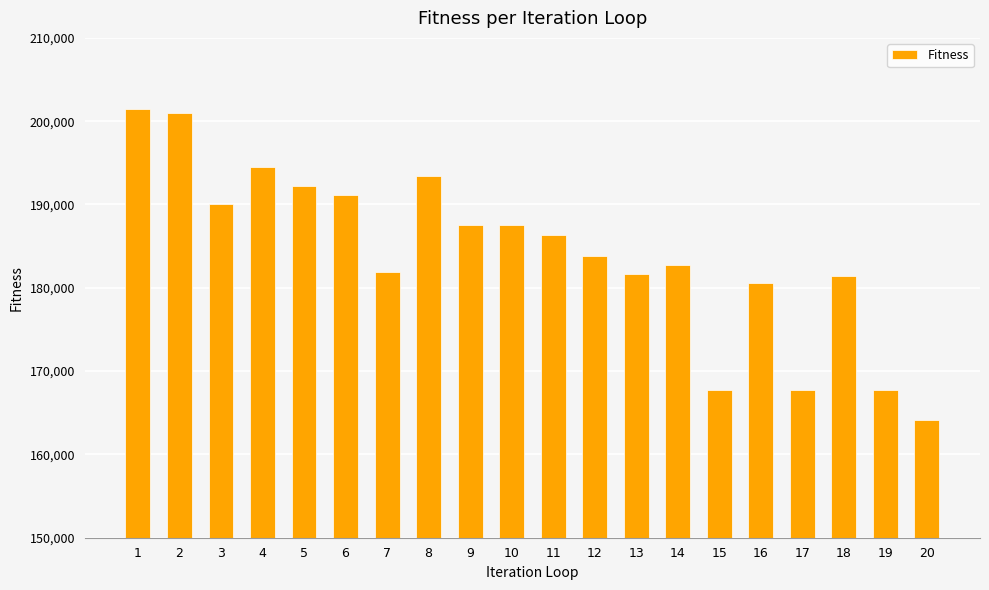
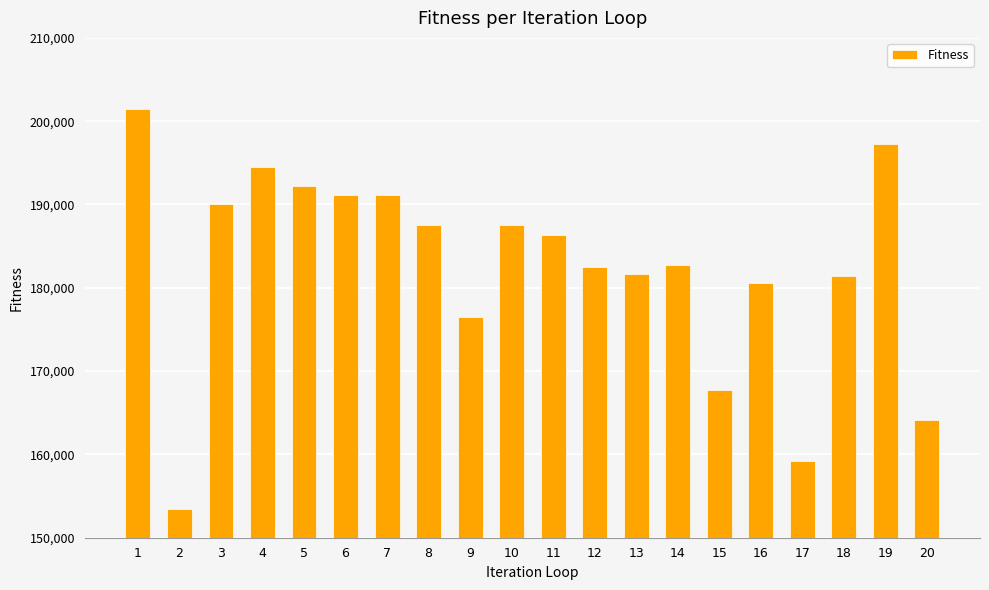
  {
    "1": "202,000",
-   "2": "201,000",
+   "2": "153,000",
    "3": "190,000",
    "4": "194,000",
    "5": "192,000",
    "6": "191,000",
-   "7": "182,000",
-   "8": "193,000",
-   "9": "188,000",
+   "7": "191,000",
+   "8": "188,000",
+   "9": "177,000",
    "10": "188,000",
    "11": "186,000",
-   "12": "184,000",
+   "12": "182,000",
    "13": "182,000",
    "14": "183,000",
    "15": "168,000",
    "16": "181,000",
-   "17": "168,000",
+   "17": "159,000",
    "18": "181,000",
-   "19": "168,000",
+   "19": "197,000",
    "20": "164,000"
  }
